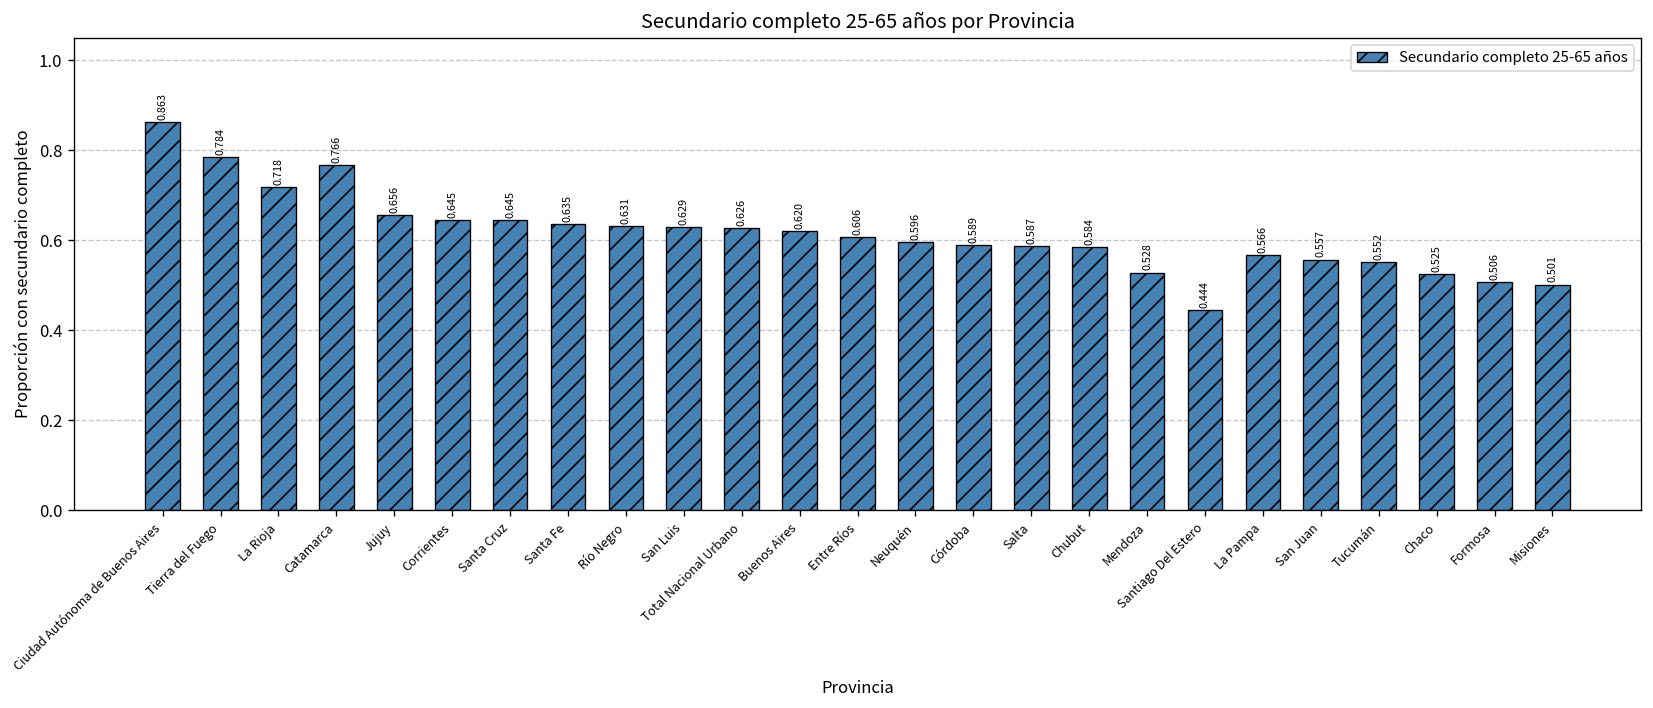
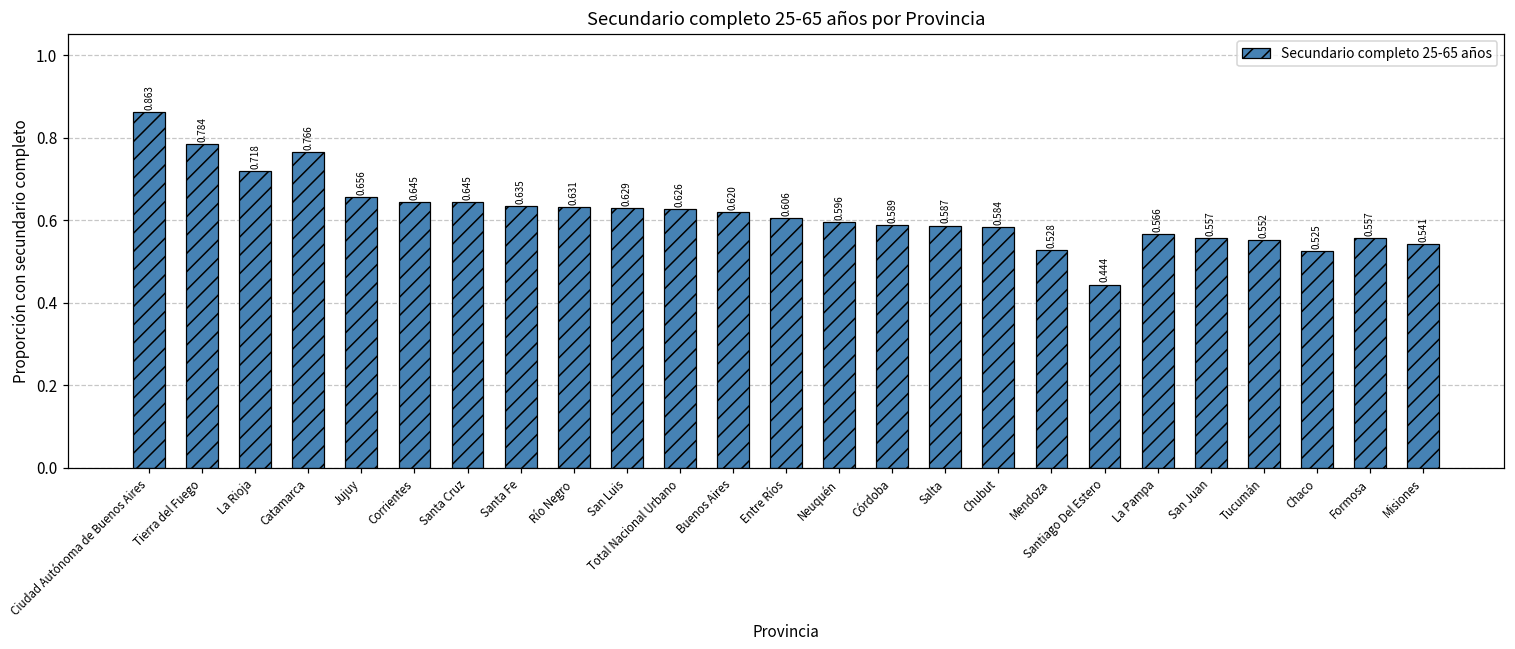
  {
    "Ciudad Autónoma de Buenos Aires": 0.863,
    "Tierra del Fuego": 0.784,
    "La Rioja": 0.718,
    "Catamarca": 0.766,
    "Jujuy": 0.656,
    "Corrientes": 0.645,
    "Santa Cruz": 0.645,
    "Santa Fe": 0.635,
    "Río Negro": 0.631,
    "San Luis": 0.629,
    "Total Nacional Urbano": 0.626,
    "Buenos Aires": 0.620,
    "Entre Ríos": 0.606,
    "Neuquén": 0.596,
    "Córdoba": 0.589,
    "Salta": 0.587,
    "Chubut": 0.584,
    "Mendoza": 0.528,
    "Santiago Del Estero": 0.444,
    "La Pampa": 0.566,
    "San Juan": 0.557,
    "Tucumán": 0.552,
    "Chaco": 0.525,
-   "Formosa": 0.506,
-   "Misiones": 0.501
+   "Formosa": 0.557,
+   "Misiones": 0.541
  }
